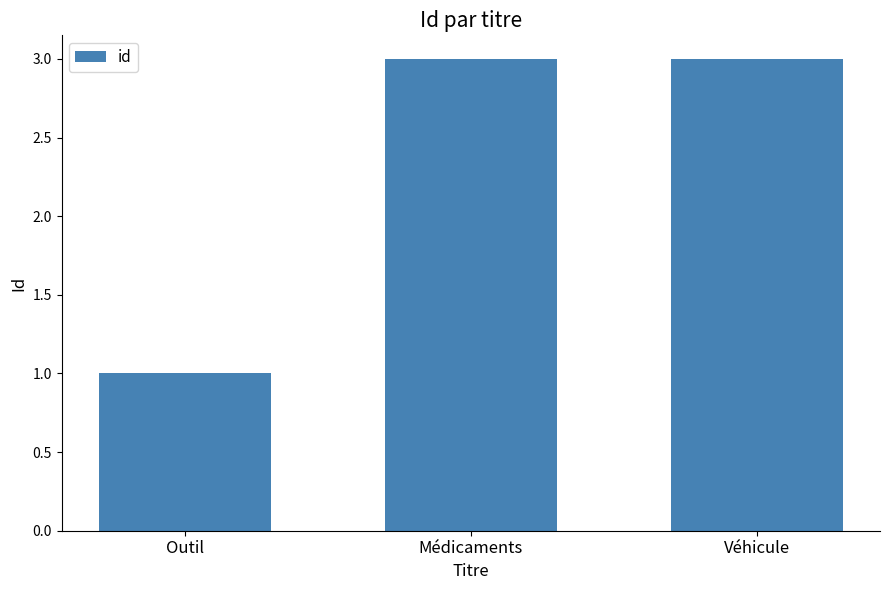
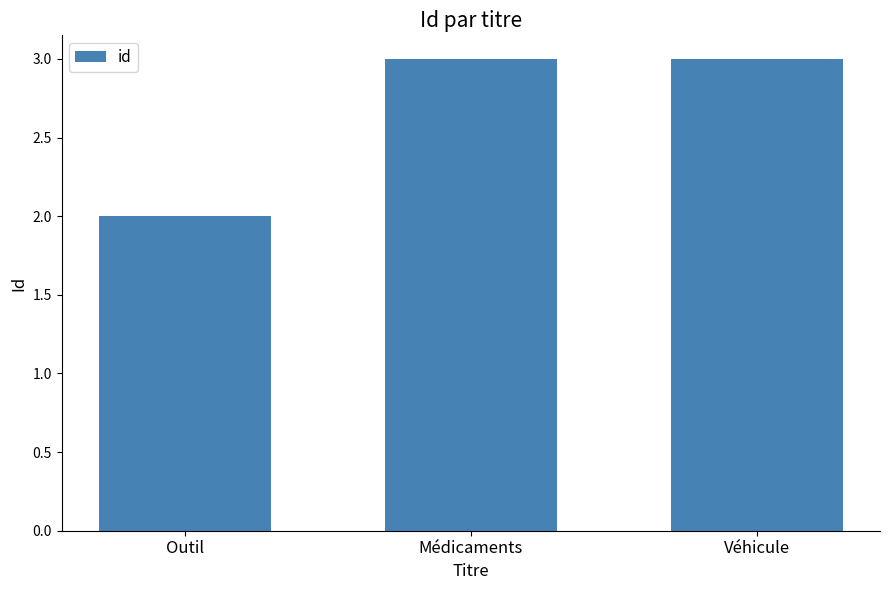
  {
-   "Outil": 1,
+   "Outil": 2,
    "Médicaments": 3,
    "Véhicule": 3
  }
